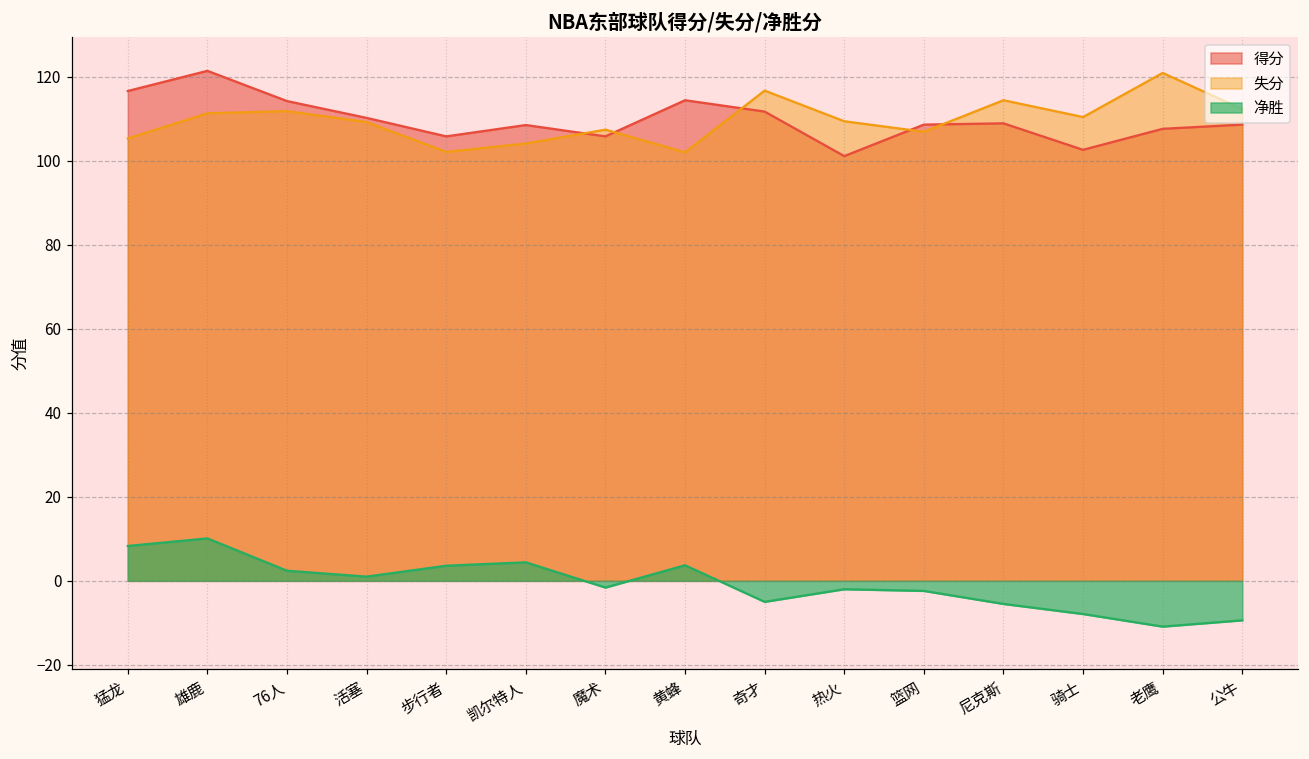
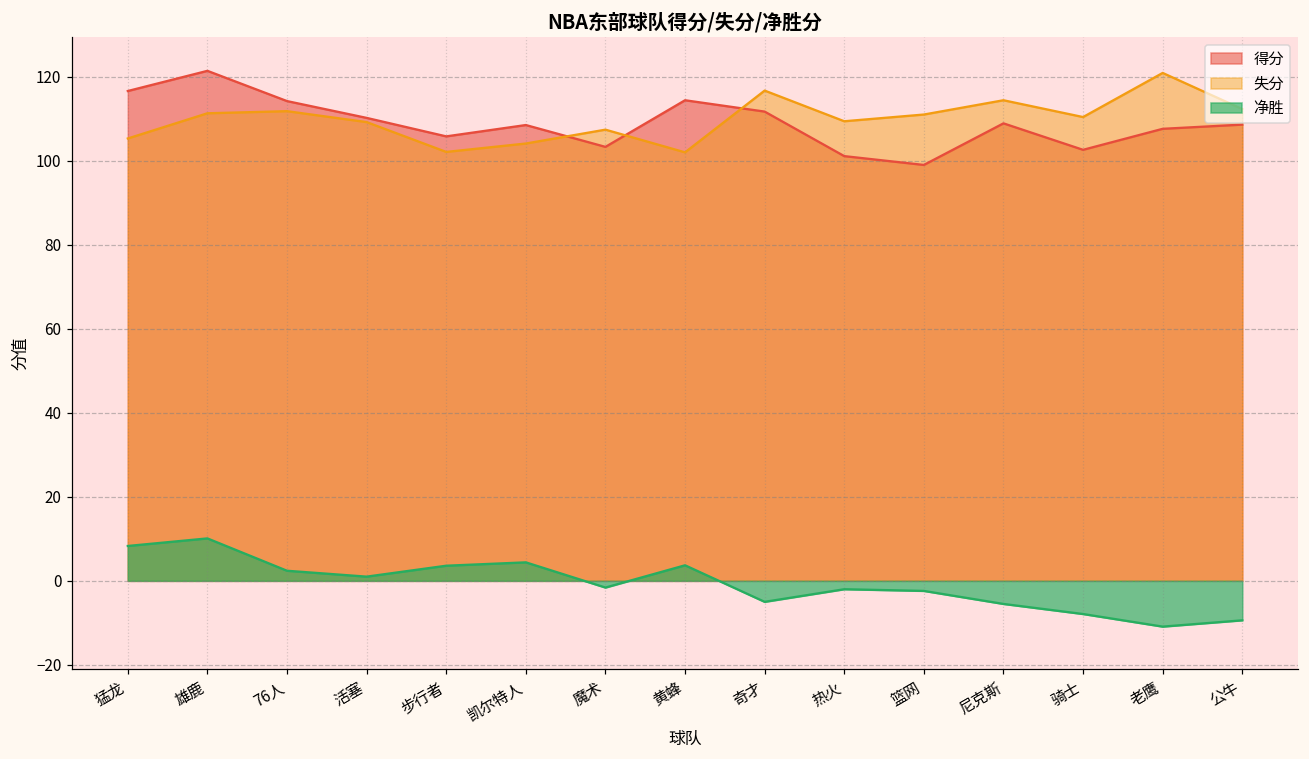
  {
    "得分": {
      "猛龙": 117,
      "雄鹿": 121,
      "76人": 114,
      "活塞": 110,
      "步行者": 106,
      "凯尔特人": 109,
-     "魔术": 106,
+     "魔术": 103,
      "黄蜂": 114,
      "奇才": 112,
      "热火": 101,
-     "篮网": 109,
+     "篮网": 99,
      "尼克斯": 109,
      "骑士": 103,
      "老鹰": 108,
      "公牛": 109
    },
    "失分": {
      "猛龙": 105,
      "雄鹿": 111,
      "76人": 112,
      "活塞": 109,
      "步行者": 102,
      "凯尔特人": 104,
      "魔术": 107,
      "黄蜂": 102,
      "奇才": 117,
      "热火": 109,
-     "篮网": 107,
+     "篮网": 111,
      "尼克斯": 114,
      "骑士": 110,
      "老鹰": 121
    }
  }
